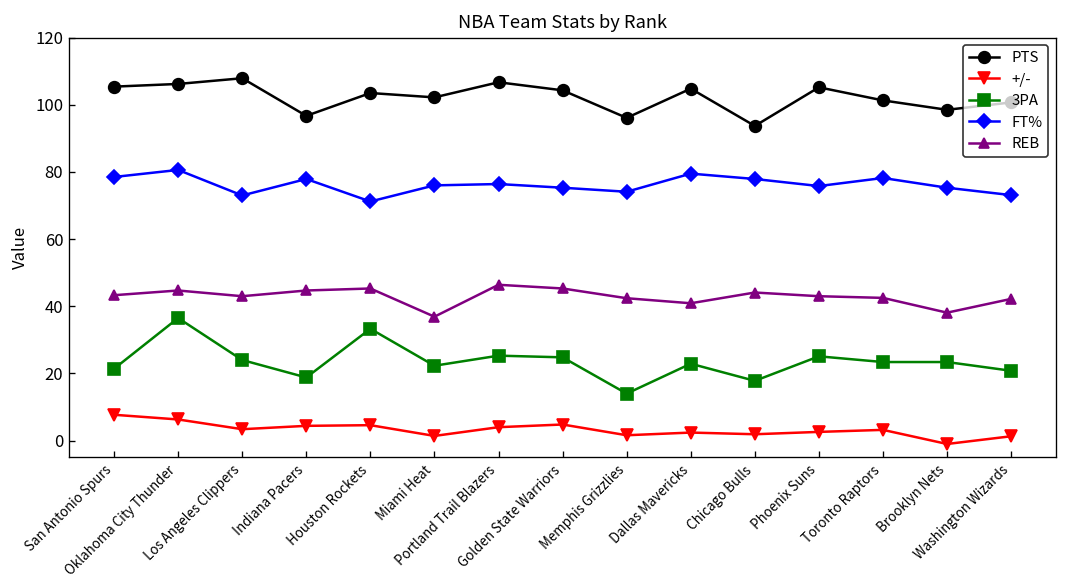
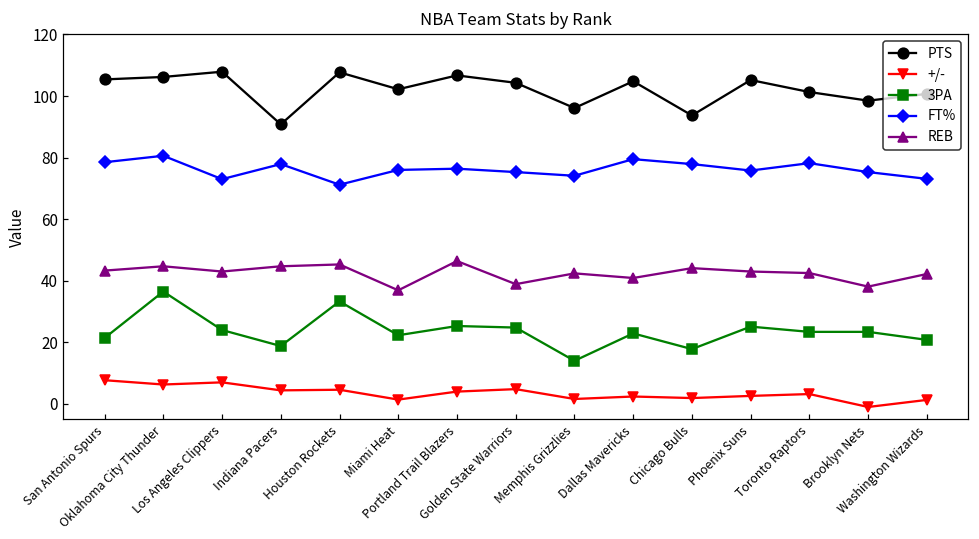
  {
    "PTS": {
      "San Antonio Spurs": 105,
      "Oklahoma City Thunder": 106,
      "Los Angeles Clippers": 108,
-     "Indiana Pacers": 97,
-     "Houston Rockets": 104,
+     "Indiana Pacers": 91,
+     "Houston Rockets": 108,
      "Miami Heat": 102,
      "Portland Trail Blazers": 107,
      "Golden State Warriors": 104,
      "Memphis Grizzlies": 96,
      "Dallas Mavericks": 105,
      "Chicago Bulls": 94,
      "Phoenix Suns": 105,
      "Toronto Raptors": 101,
      "Brooklyn Nets": 99
    },
    "+/-": {
      "San Antonio Spurs": 8,
      "Oklahoma City Thunder": 6,
-     "Los Angeles Clippers": 3,
+     "Los Angeles Clippers": 7,
      "Indiana Pacers": 4,
      "Houston Rockets": 5,
      "Miami Heat": 1,
      "Portland Trail Blazers": 4,
      "Golden State Warriors": 5,
      "Memphis Grizzlies": 2,
      "Dallas Mavericks": 2,
      "Chicago Bulls": 2,
      "Phoenix Suns": 3,
      "Toronto Raptors": 3,
      "Brooklyn Nets": -1,
      "Washington Wizards": 1
    },
    "3PA": {
      "San Antonio Spurs": 21,
      "Oklahoma City Thunder": 37,
      "Los Angeles Clippers": 24,
      "Indiana Pacers": 19,
      "Houston Rockets": 33,
      "Miami Heat": 22,
      "Portland Trail Blazers": 25,
      "Golden State Warriors": 25,
      "Memphis Grizzlies": 14,
      "Dallas Mavericks": 23,
      "Chicago Bulls": 18,
      "Phoenix Suns": 25,
      "Toronto Raptors": 23,
      "Brooklyn Nets": 23,
      "Washington Wizards": 21
    },
    "FT%": {
      "San Antonio Spurs": 79,
      "Oklahoma City Thunder": 81,
      "Los Angeles Clippers": 73,
      "Indiana Pacers": 78,
      "Houston Rockets": 71,
      "Miami Heat": 76,
      "Portland Trail Blazers": 76,
      "Golden State Warriors": 75,
      "Memphis Grizzlies": 74,
      "Dallas Mavericks": 80,
      "Chicago Bulls": 78,
      "Phoenix Suns": 76,
      "Toronto Raptors": 78,
      "Brooklyn Nets": 75,
      "Washington Wizards": 73
    },
    "REB": {
      "San Antonio Spurs": 43,
      "Oklahoma City Thunder": 45,
      "Los Angeles Clippers": 43,
      "Indiana Pacers": 45,
      "Houston Rockets": 45,
      "Miami Heat": 37,
      "Portland Trail Blazers": 46,
-     "Golden State Warriors": 45,
+     "Golden State Warriors": 39,
      "Memphis Grizzlies": 42,
      "Dallas Mavericks": 41,
      "Chicago Bulls": 44,
      "Phoenix Suns": 43,
      "Toronto Raptors": 43,
      "Brooklyn Nets": 38,
      "Washington Wizards": 42
    }
  }
